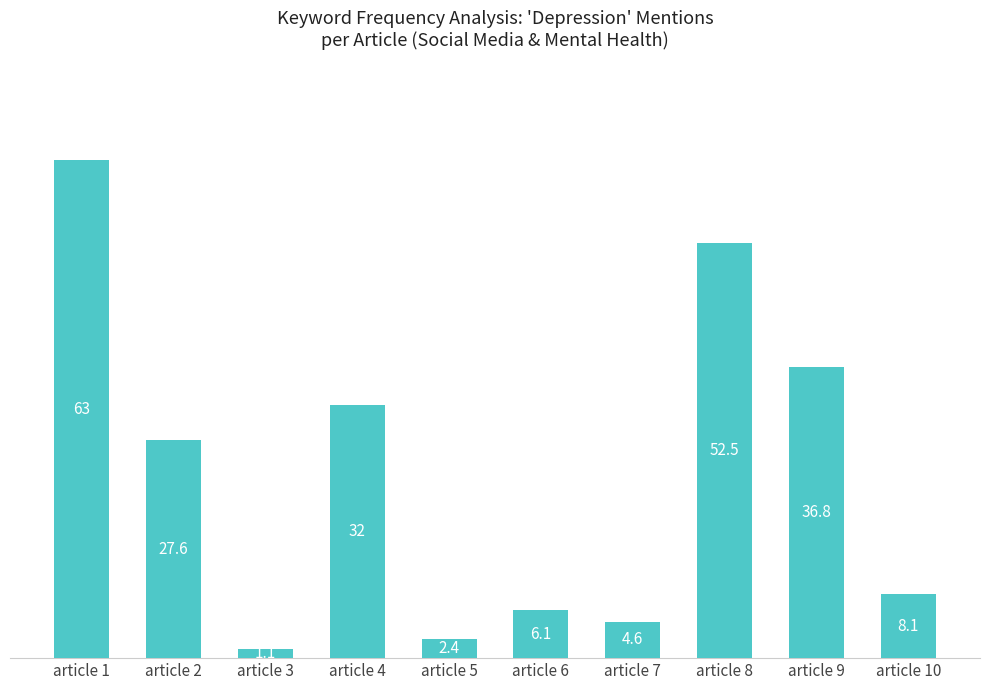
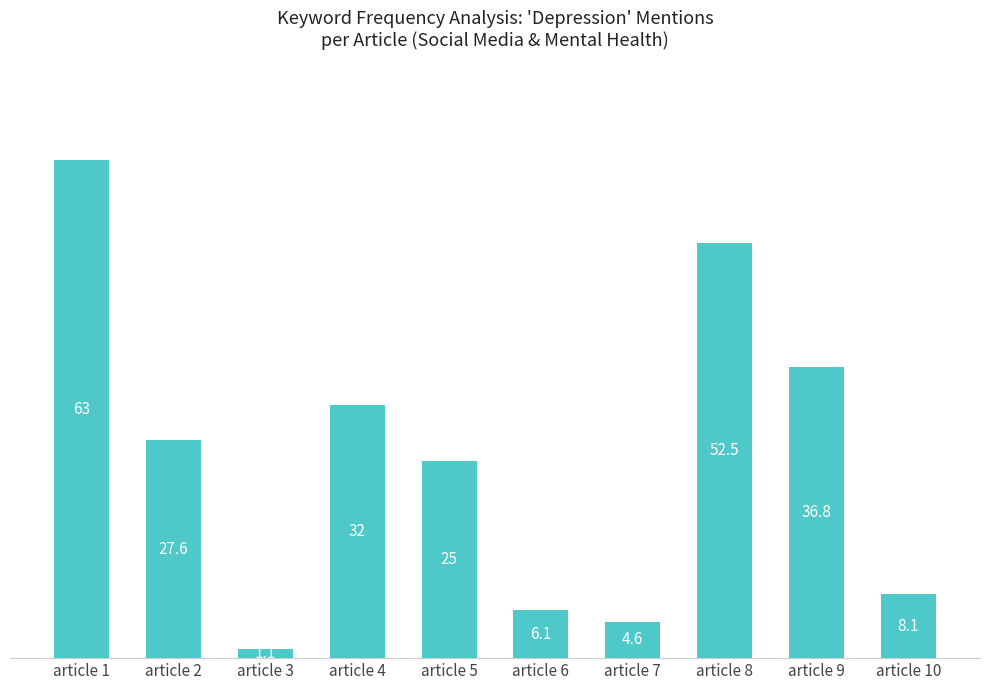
  {
    "article 1": 63,
    "article 2": 27.6,
    "article 3": 1.1,
    "article 4": 32,
-   "article 5": 2.4,
+   "article 5": 25,
    "article 6": 6.1,
    "article 7": 4.6,
    "article 8": 52.5,
    "article 9": 36.8,
    "article 10": 8.1
  }
